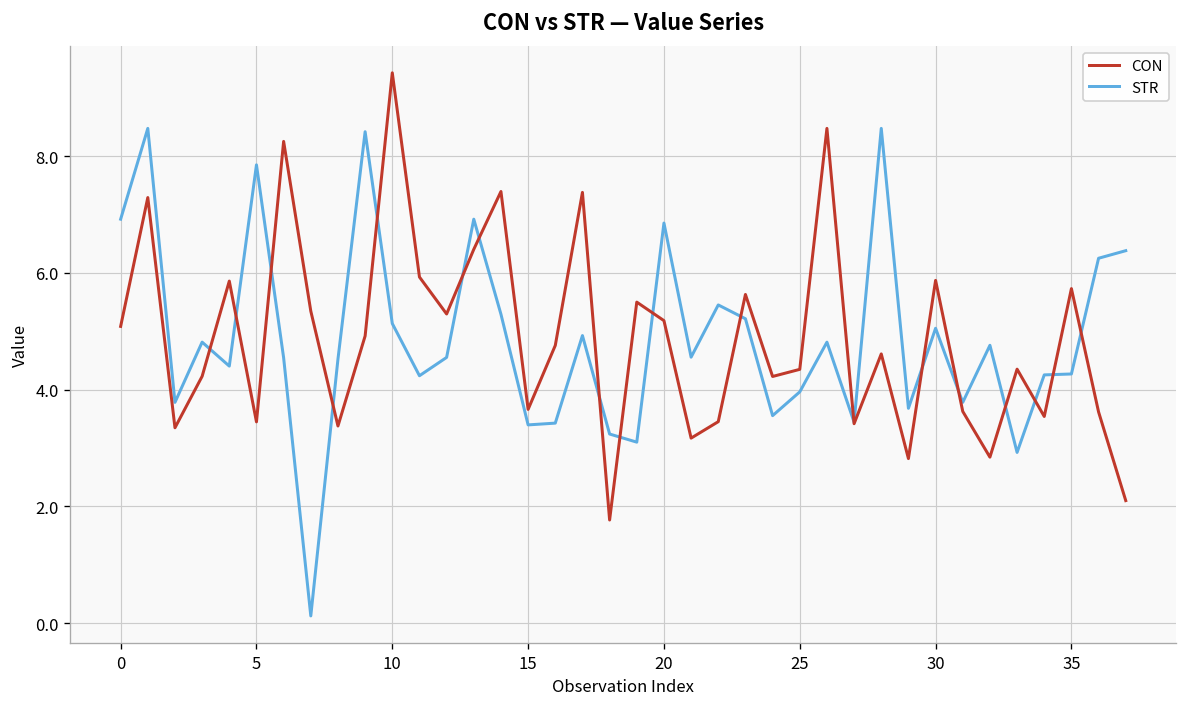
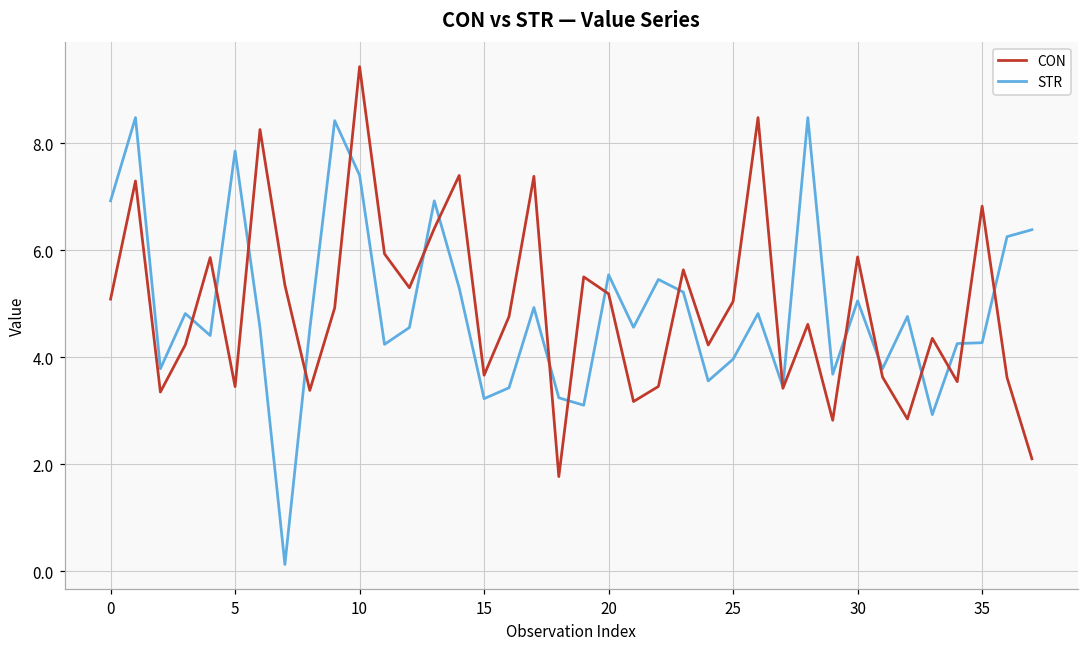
  {
    "CON": {
      "0": 5.1,
      "5": 3.4,
      "10": 9.4,
      "15": 3.7,
      "20": 5.2,
-     "25": 4.3,
+     "25": 5.0,
      "30": 5.9,
-     "35": 5.7
+     "35": 6.8
    },
    "STR": {
      "0": 6.9,
      "5": 7.9,
-     "10": 5.1,
-     "15": 3.4,
-     "20": 6.9,
+     "10": 7.4,
+     "15": 3.2,
+     "20": 5.5,
      "25": 4.0,
      "30": 5.1,
      "35": 4.3
    }
  }
